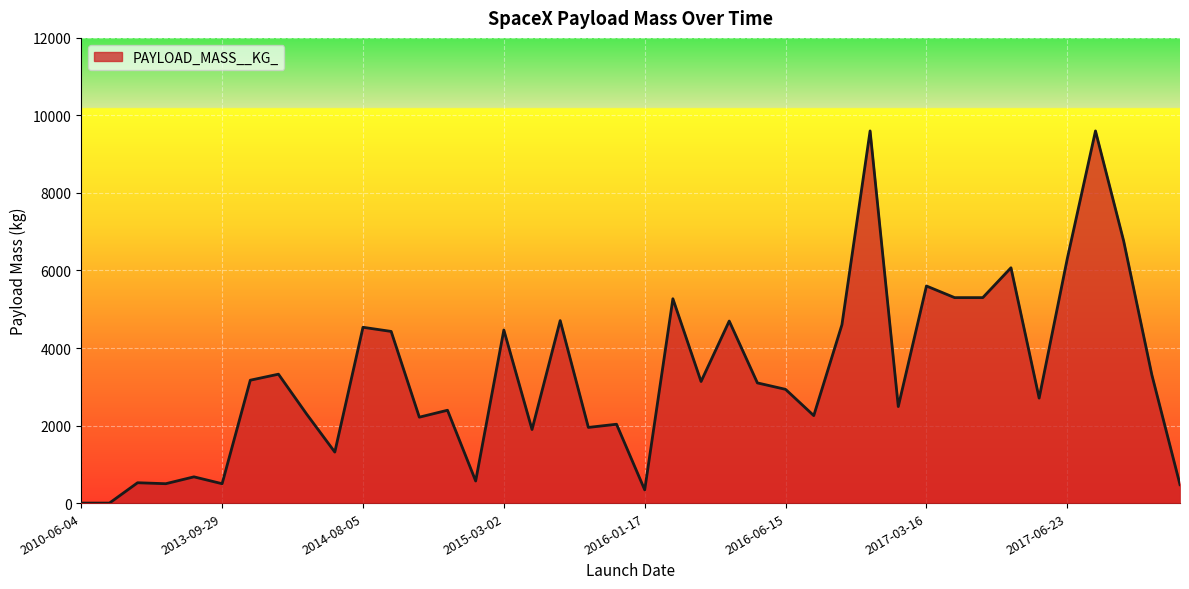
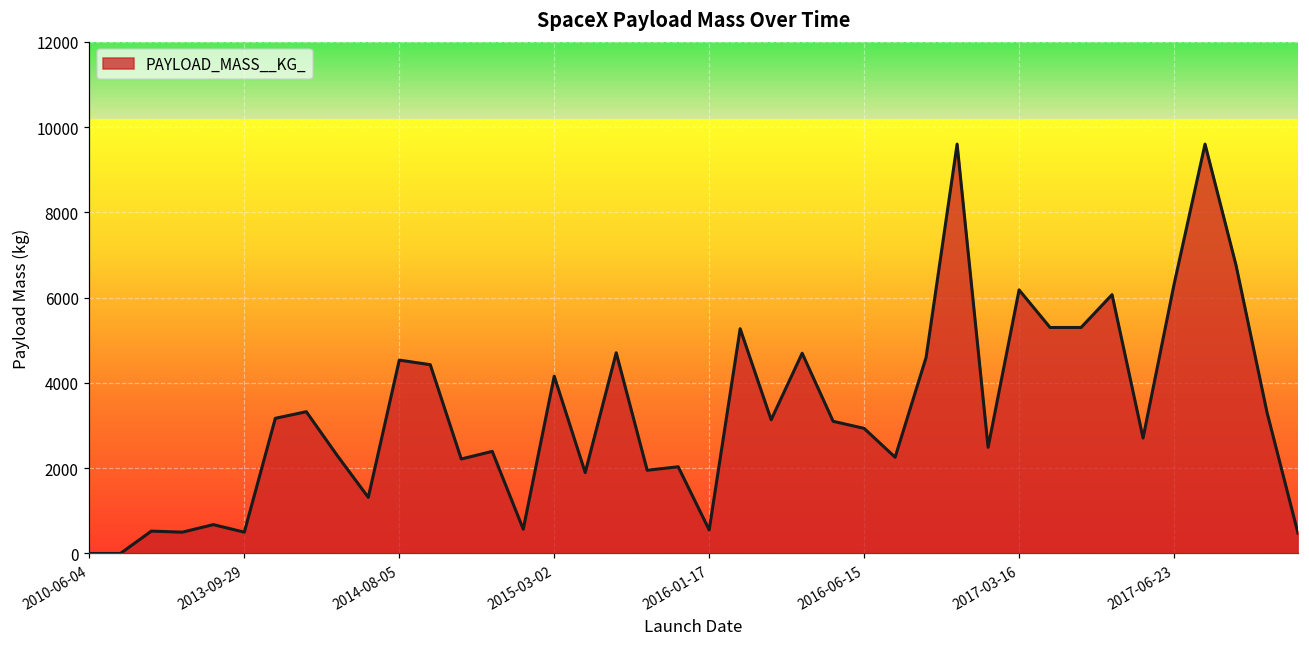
  {
    "2010-06-04": 0,
    "2013-09-29": 500,
    "2014-08-05": 4500,
-   "2015-03-02": 4500,
-   "2016-01-17": 300,
+   "2015-03-02": 4200,
+   "2016-01-17": 600,
    "2016-06-15": 2900,
-   "2017-03-16": 5600,
+   "2017-03-16": 6200,
    "2017-06-23": 6300
  }
